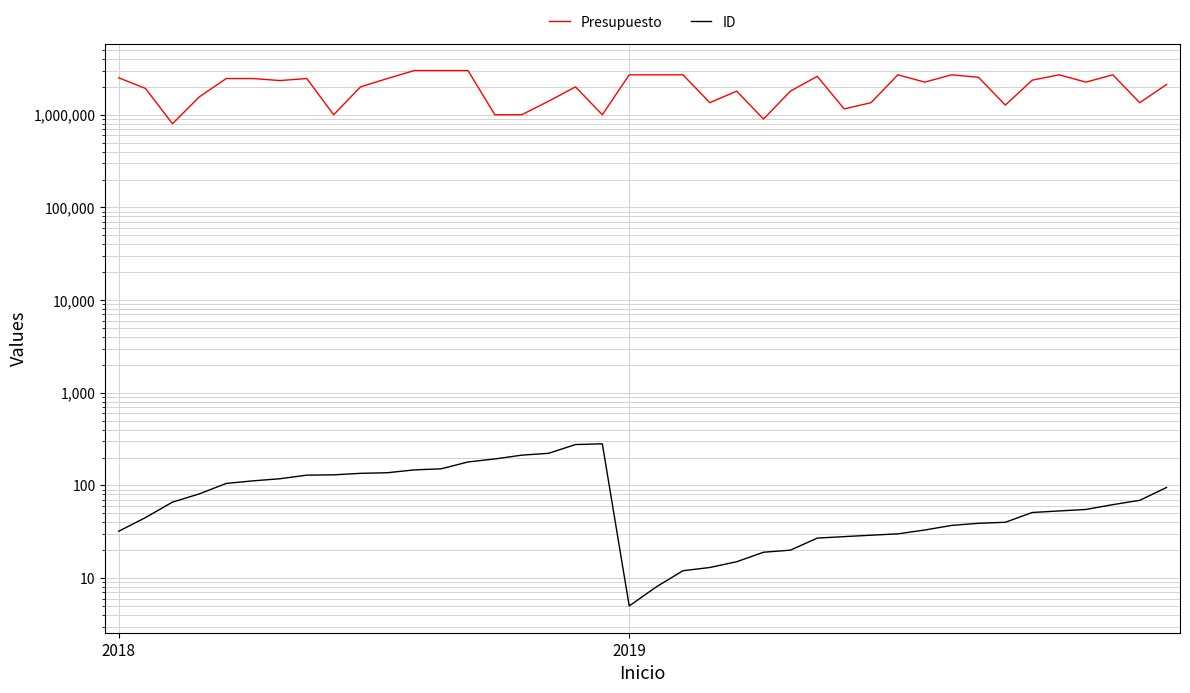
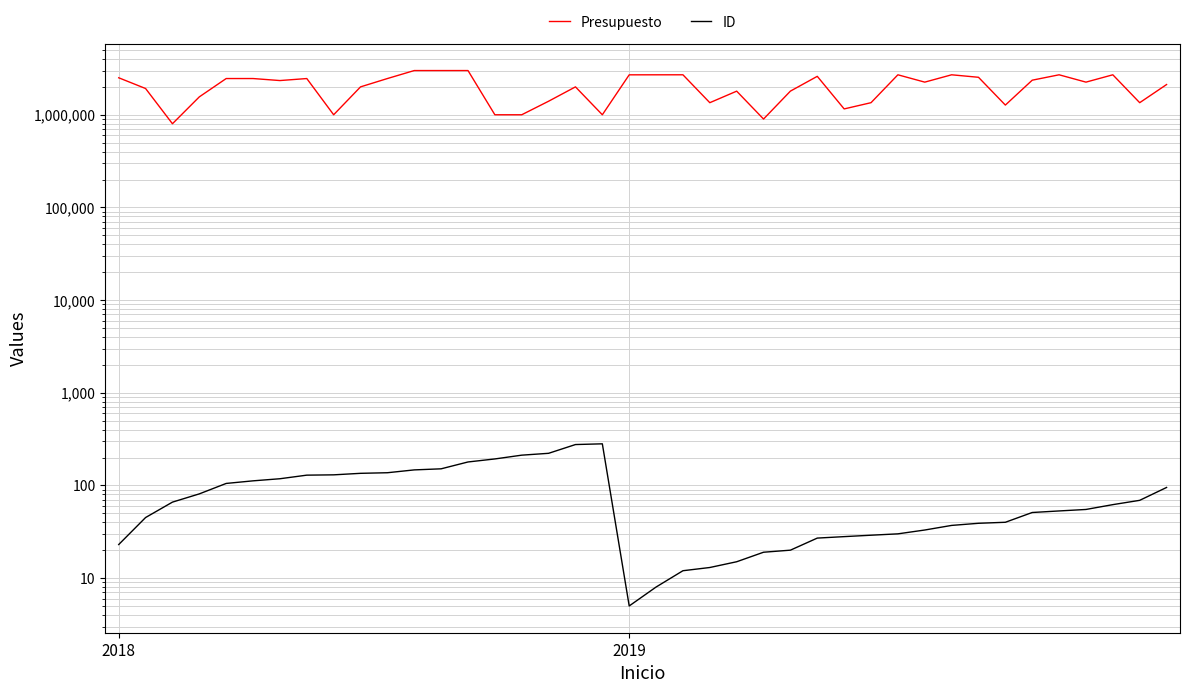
  {
    "Presupuesto": {
      "2018": "2,500,000",
      "2019": "2,700,000"
    },
    "ID": {
-     "2018": "32",
+     "2018": "23",
      "2019": "5"
    }
  }
